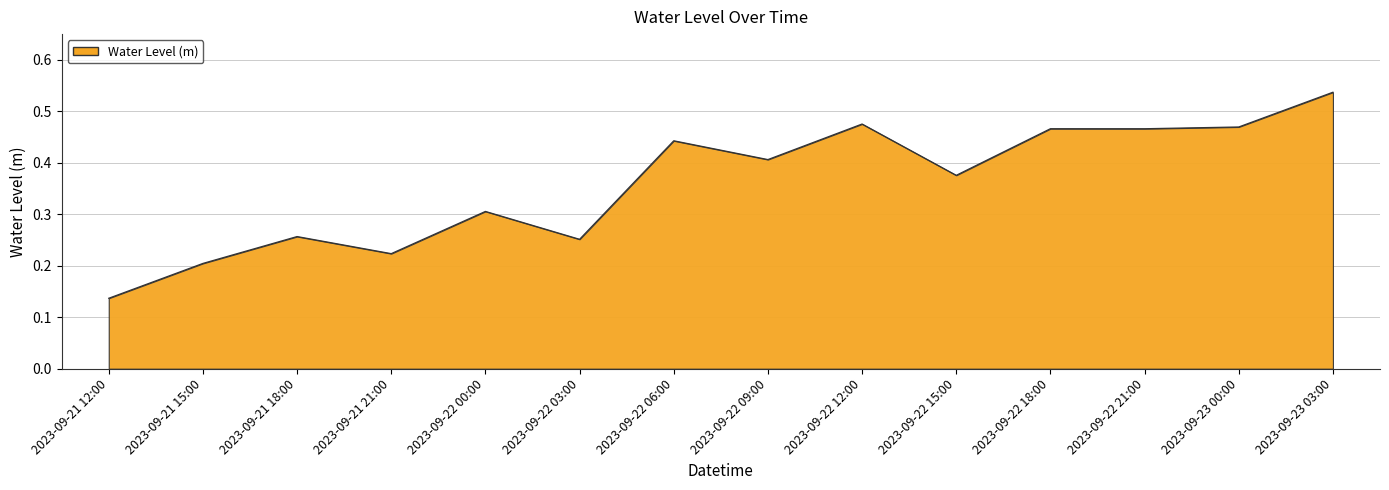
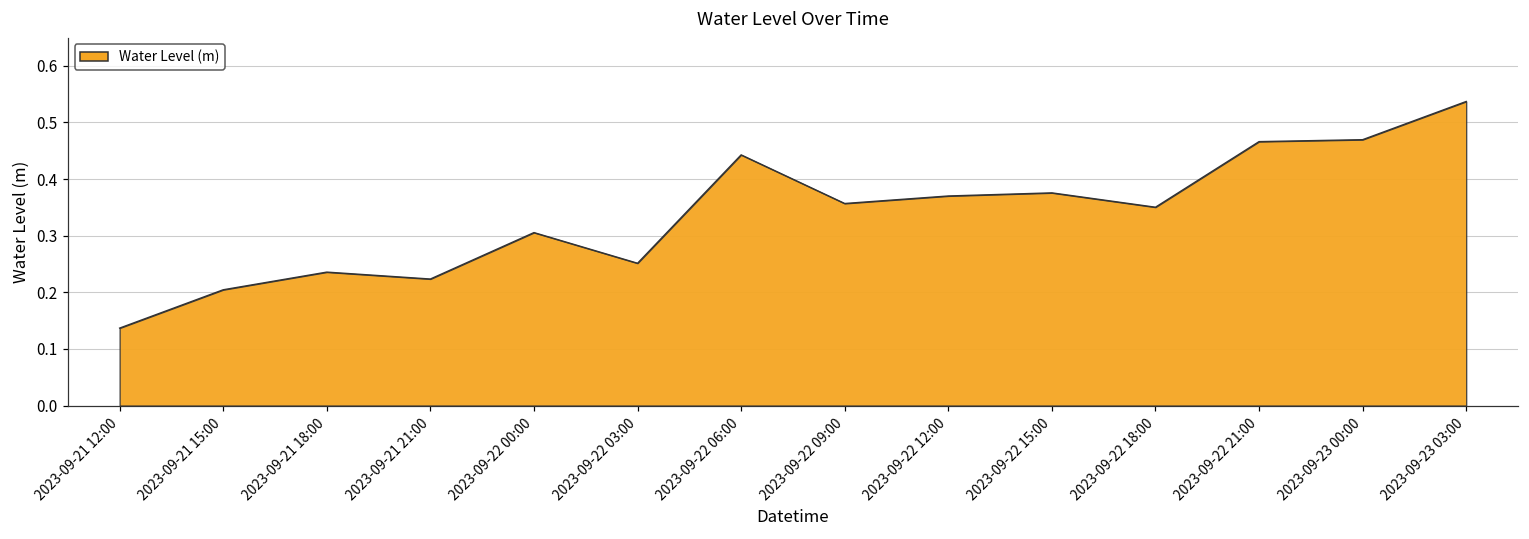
  {
    "2023-09-21 12:00": 0.14,
    "2023-09-21 15:00": 0.20,
-   "2023-09-21 18:00": 0.26,
+   "2023-09-21 18:00": 0.24,
    "2023-09-21 21:00": 0.22,
    "2023-09-22 00:00": 0.31,
    "2023-09-22 03:00": 0.25,
    "2023-09-22 06:00": 0.44,
-   "2023-09-22 09:00": 0.41,
-   "2023-09-22 12:00": 0.48,
+   "2023-09-22 09:00": 0.36,
+   "2023-09-22 12:00": 0.37,
    "2023-09-22 15:00": 0.38,
-   "2023-09-22 18:00": 0.47,
+   "2023-09-22 18:00": 0.35,
    "2023-09-22 21:00": 0.47,
    "2023-09-23 00:00": 0.47,
    "2023-09-23 03:00": 0.54
  }
